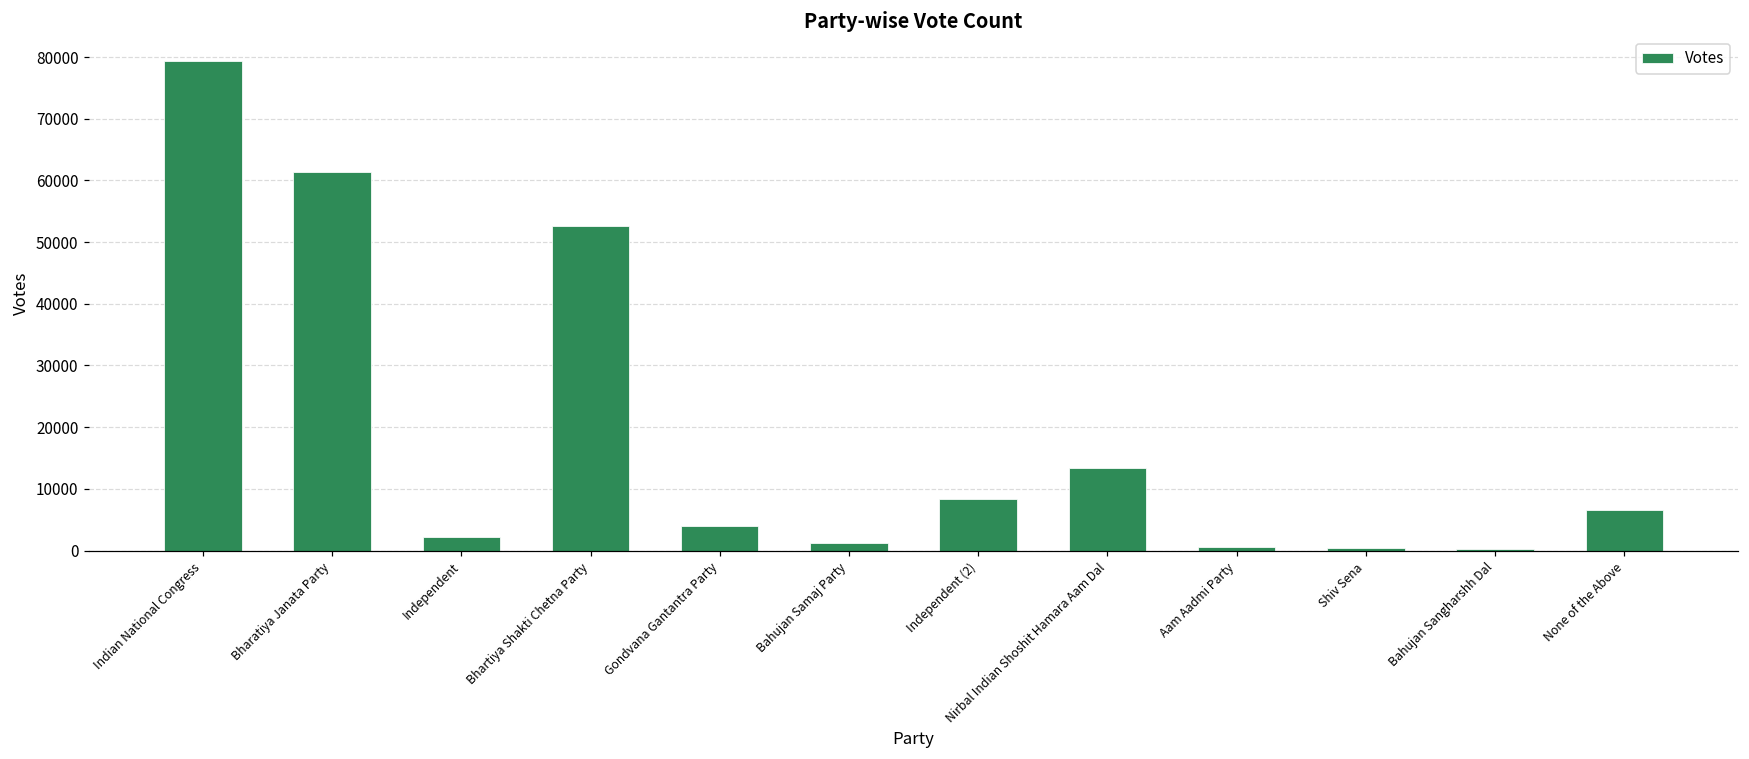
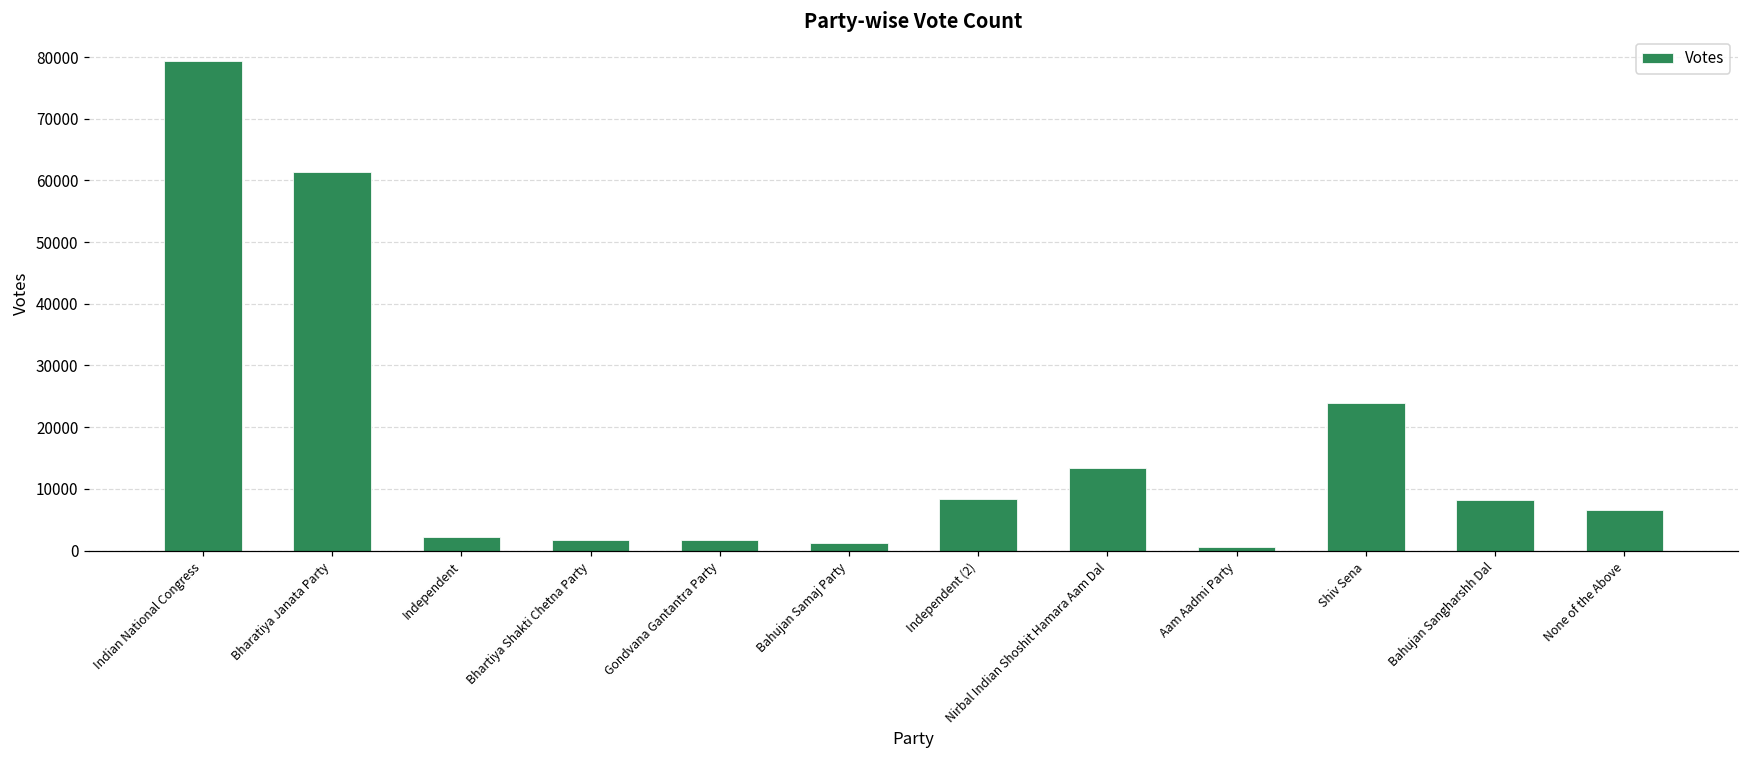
  {
    "Indian National Congress": 79000,
    "Bharatiya Janata Party": 61000,
    "Independent": 2000,
-   "Bhartiya Shakti Chetna Party": 53000,
-   "Gondvana Gantantra Party": 4000,
+   "Bhartiya Shakti Chetna Party": 2000,
+   "Gondvana Gantantra Party": 2000,
    "Bahujan Samaj Party": 1000,
    "Independent (2)": 8000,
    "Nirbal Indian Shoshit Hamara Aam Dal": 13000,
    "Aam Aadmi Party": 0,
-   "Shiv Sena": 0,
-   "Bahujan Sangharshh Dal": 0,
+   "Shiv Sena": 24000,
+   "Bahujan Sangharshh Dal": 8000,
    "None of the Above": 7000
  }
